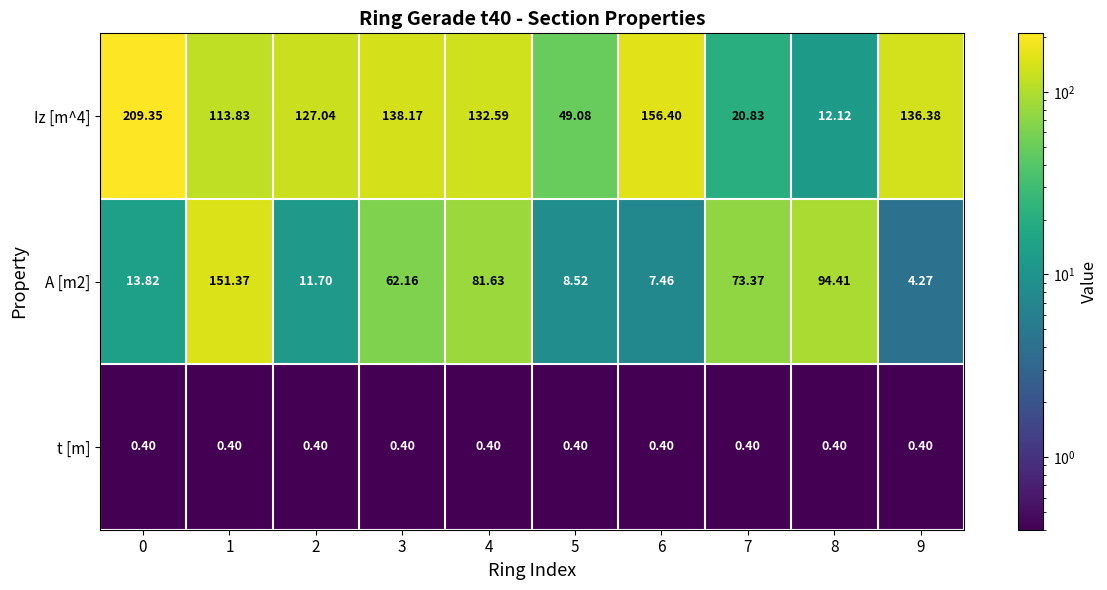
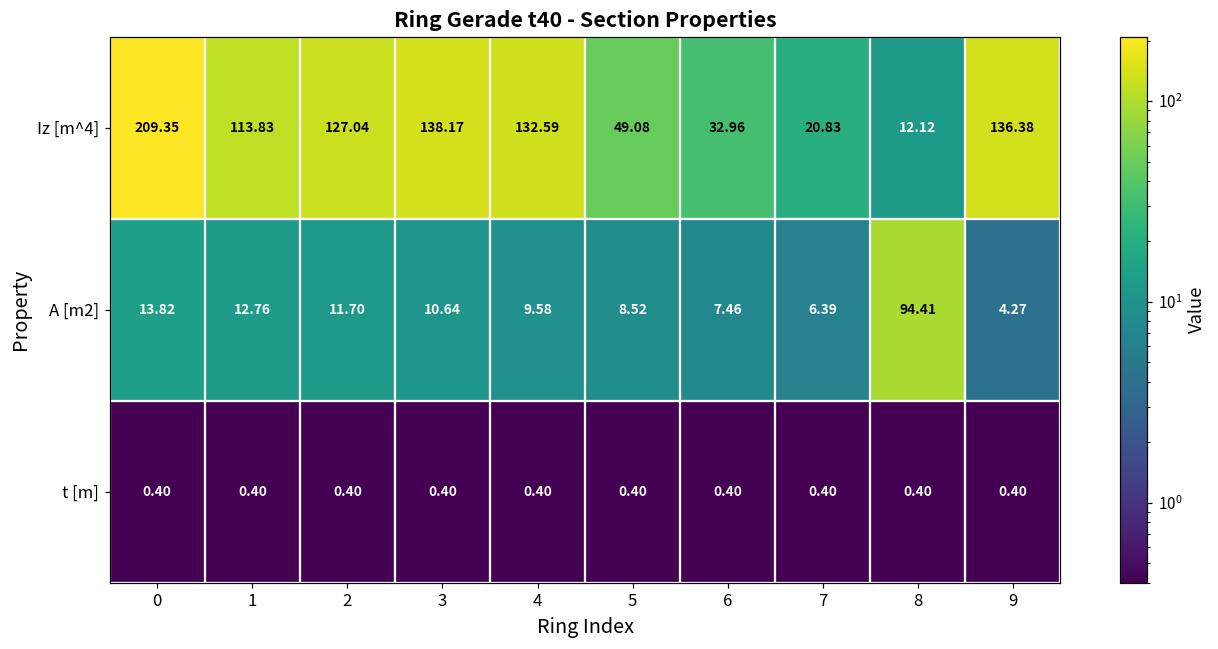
  {
    "Iz [m^4]": {
      "0": 209.35,
      "1": 113.83,
      "2": 127.04,
      "3": 138.17,
      "4": 132.59,
      "5": 49.08,
-     "6": 156.40,
+     "6": 32.96,
      "7": 20.83,
      "8": 12.12,
      "9": 136.38
    },
    "A [m2]": {
      "0": 13.82,
-     "1": 151.37,
+     "1": 12.76,
      "2": 11.70,
-     "3": 62.16,
-     "4": 81.63,
+     "3": 10.64,
+     "4": 9.58,
      "5": 8.52,
      "6": 7.46,
-     "7": 73.37,
+     "7": 6.39,
      "8": 94.41,
      "9": 4.27
    },
    "t [m]": {
      "0": 0.40,
      "1": 0.40,
      "2": 0.40,
      "3": 0.40,
      "4": 0.40,
      "5": 0.40,
      "6": 0.40,
      "7": 0.40,
      "8": 0.40,
      "9": 0.40
    }
  }
